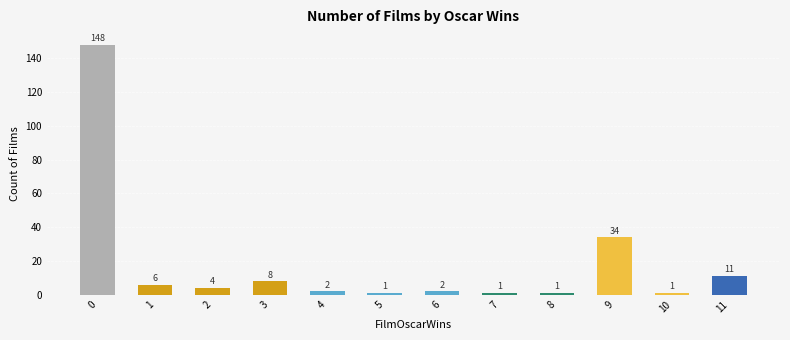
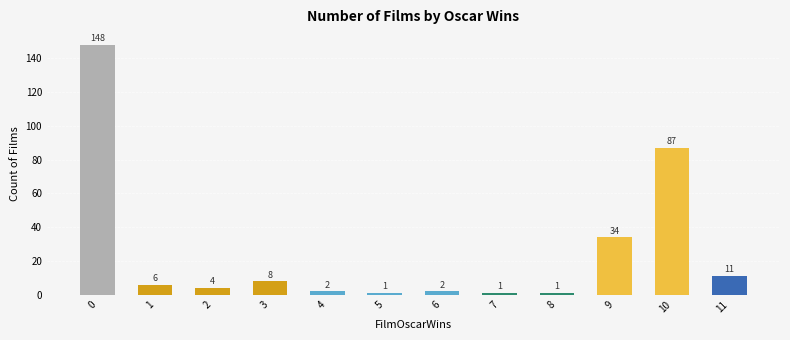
  {
    "0": 148,
    "1": 6,
    "2": 4,
    "3": 8,
    "4": 2,
    "5": 1,
    "6": 2,
    "7": 1,
    "8": 1,
    "9": 34,
-   "10": 1,
+   "10": 87,
    "11": 11
  }
